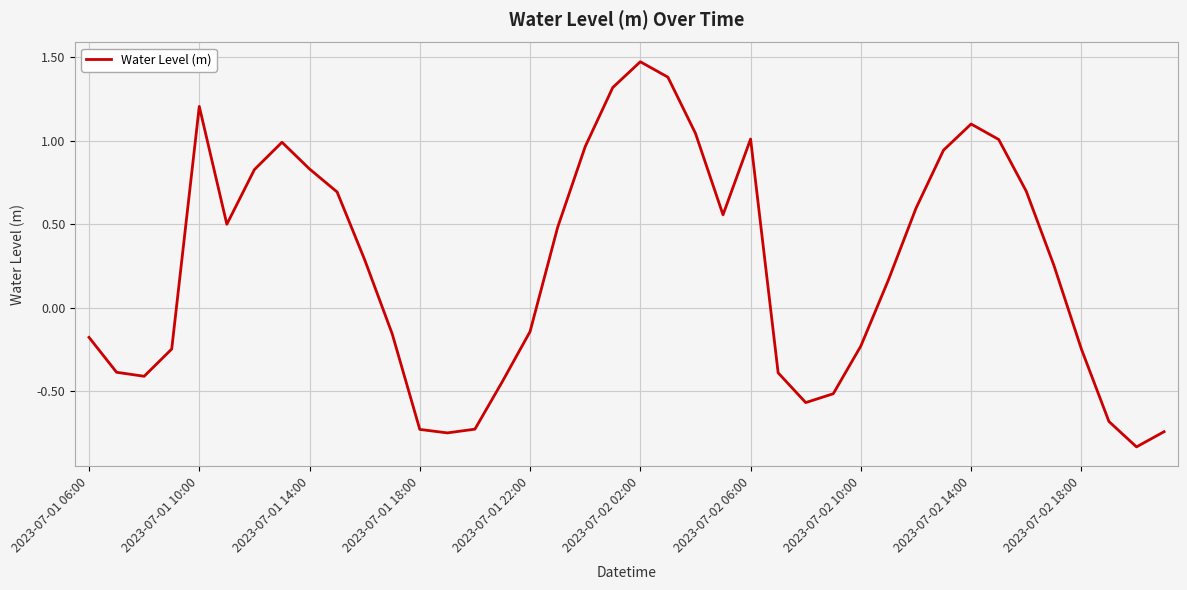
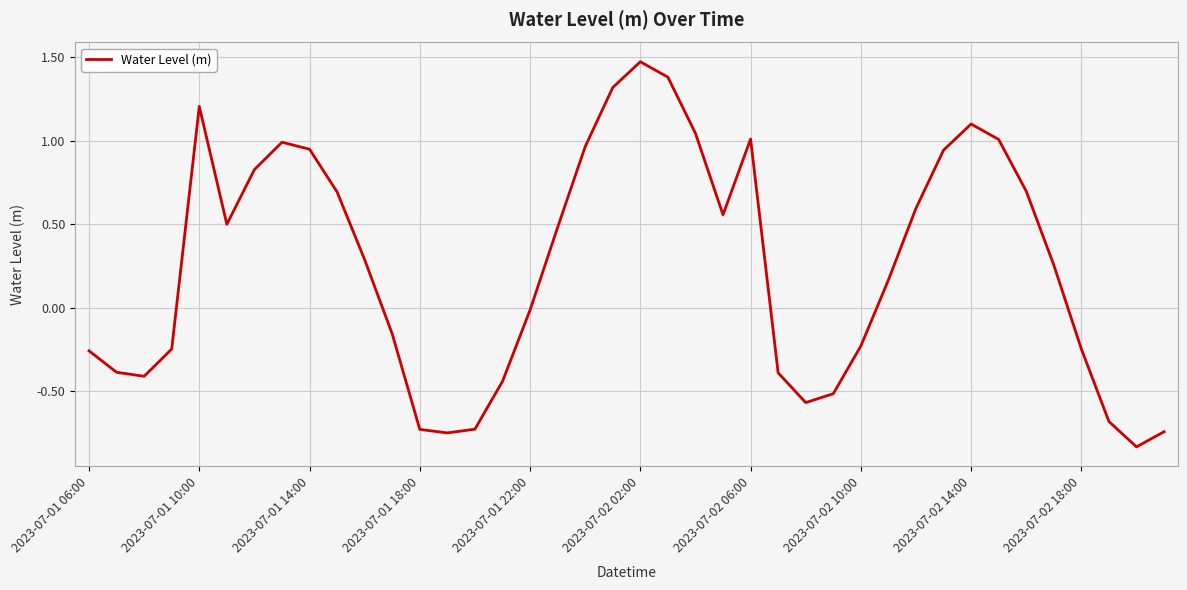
  {
-   "2023-07-01 06:00": -0.18,
+   "2023-07-01 06:00": -0.26,
    "2023-07-01 10:00": 1.20,
-   "2023-07-01 14:00": 0.83,
+   "2023-07-01 14:00": 0.95,
    "2023-07-01 18:00": -0.73,
-   "2023-07-01 22:00": -0.14,
+   "2023-07-01 22:00": -0.01,
    "2023-07-02 02:00": 1.47,
    "2023-07-02 06:00": 1.01,
    "2023-07-02 10:00": -0.23,
    "2023-07-02 14:00": 1.10,
    "2023-07-02 18:00": -0.25
  }
